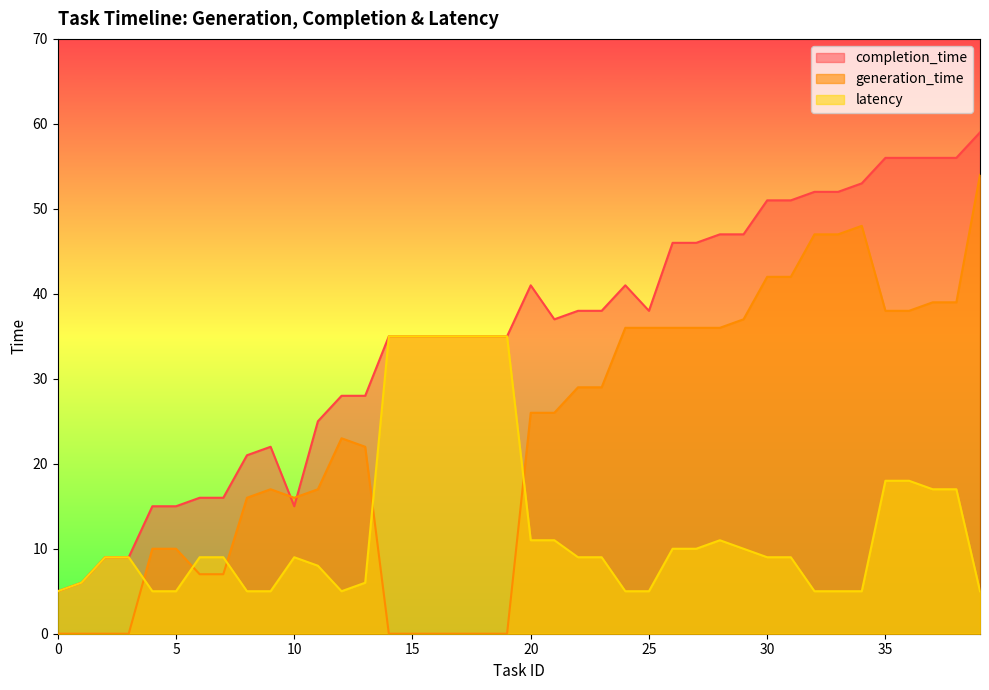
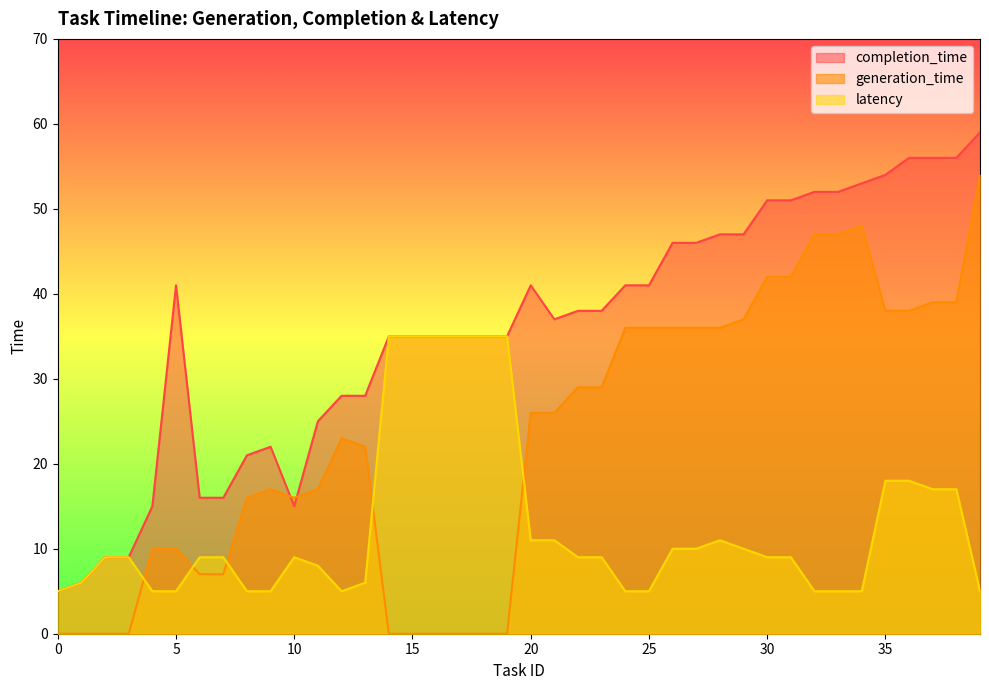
  {
    "completion_time": {
-     "5": 15,
+     "5": 41,
      "10": 15,
      "20": 41,
-     "25": 38,
+     "25": 41,
      "30": 51,
-     "35": 56
+     "35": 54
    }
  }
